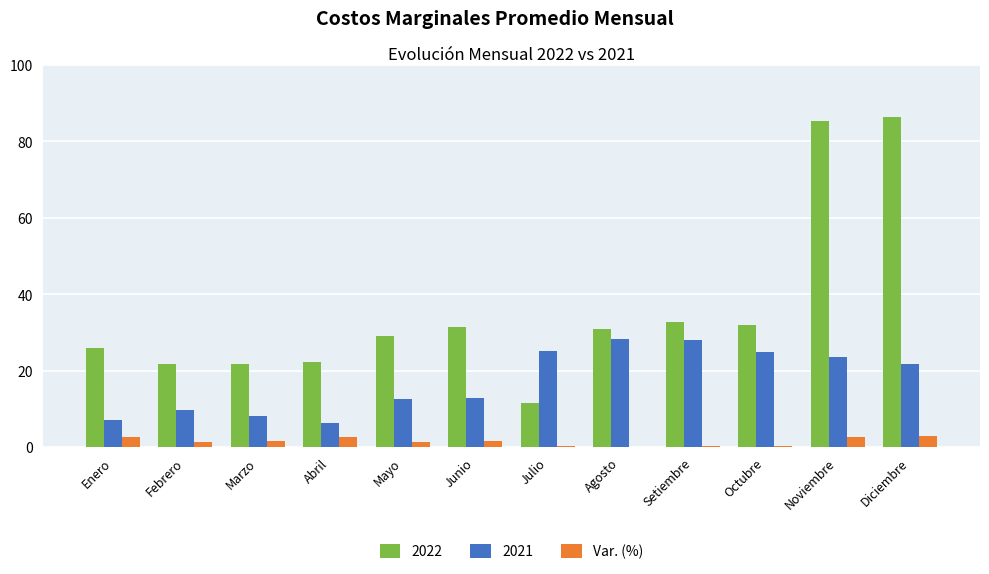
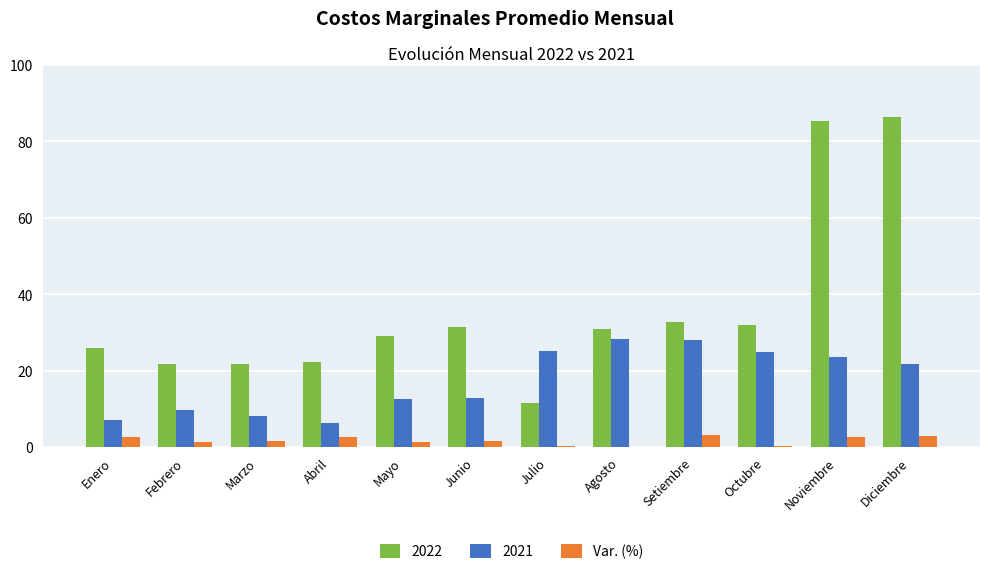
  {
    "2022": {
      "Enero": 26,
      "Febrero": 22,
      "Marzo": 22,
      "Abril": 22,
      "Mayo": 29,
      "Junio": 31,
      "Julio": 12,
      "Agosto": 31,
      "Setiembre": 33,
      "Octubre": 32,
      "Noviembre": 85,
      "Diciembre": 86
    },
    "2021": {
      "Enero": 7,
      "Febrero": 10,
      "Marzo": 8,
      "Abril": 6,
      "Mayo": 13,
      "Junio": 13,
      "Julio": 25,
      "Agosto": 28,
      "Setiembre": 28,
      "Octubre": 25,
      "Noviembre": 24,
      "Diciembre": 22
    },
    "Var. (%)": {
      "Enero": 3,
      "Febrero": 1,
      "Marzo": 2,
      "Abril": 3,
      "Mayo": 1,
      "Junio": 1,
-     "Setiembre": 0,
+     "Setiembre": 3,
      "Noviembre": 3,
      "Diciembre": 3
    }
  }
